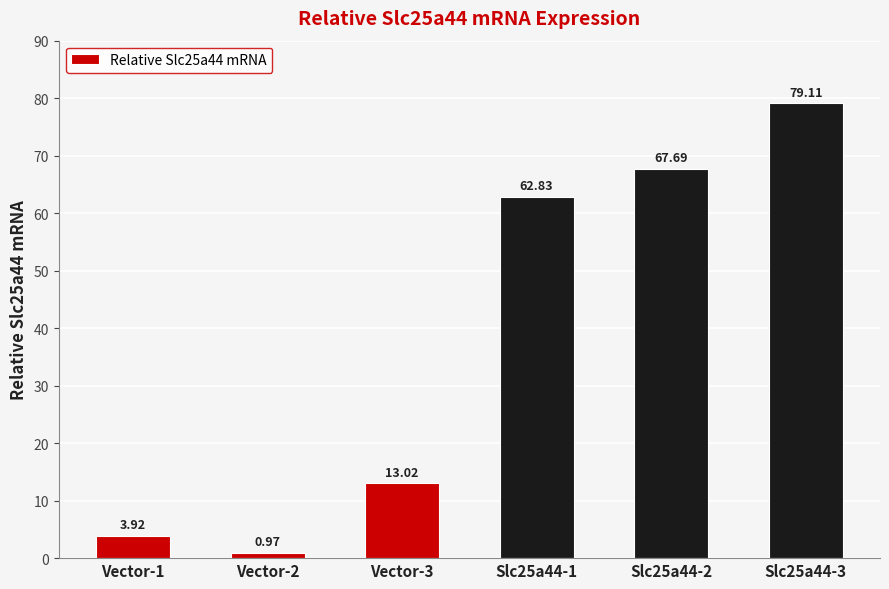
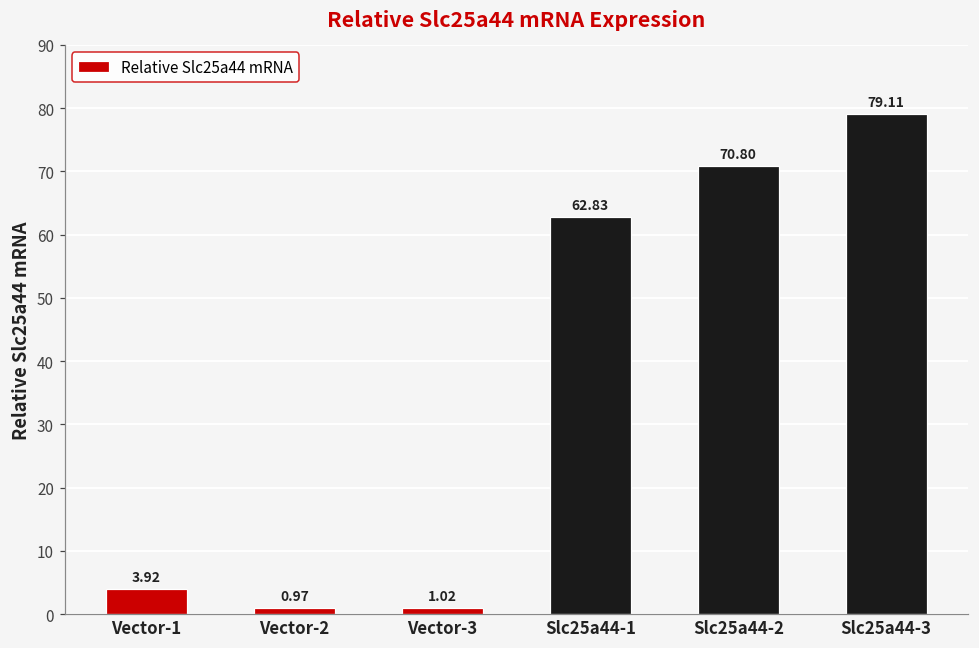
  {
    "Vector-1": 3.92,
    "Vector-2": 0.97,
-   "Vector-3": 13.02,
+   "Vector-3": 1.02,
    "Slc25a44-1": 62.83,
-   "Slc25a44-2": 67.69,
+   "Slc25a44-2": 70.80,
    "Slc25a44-3": 79.11
  }
